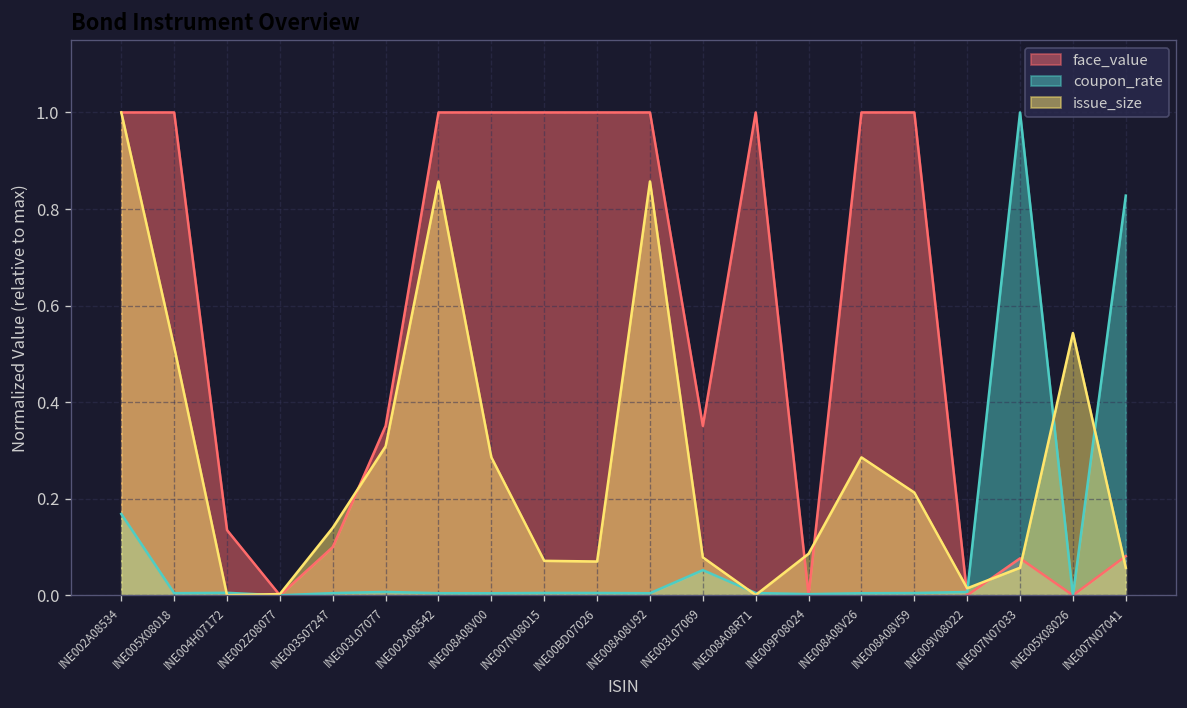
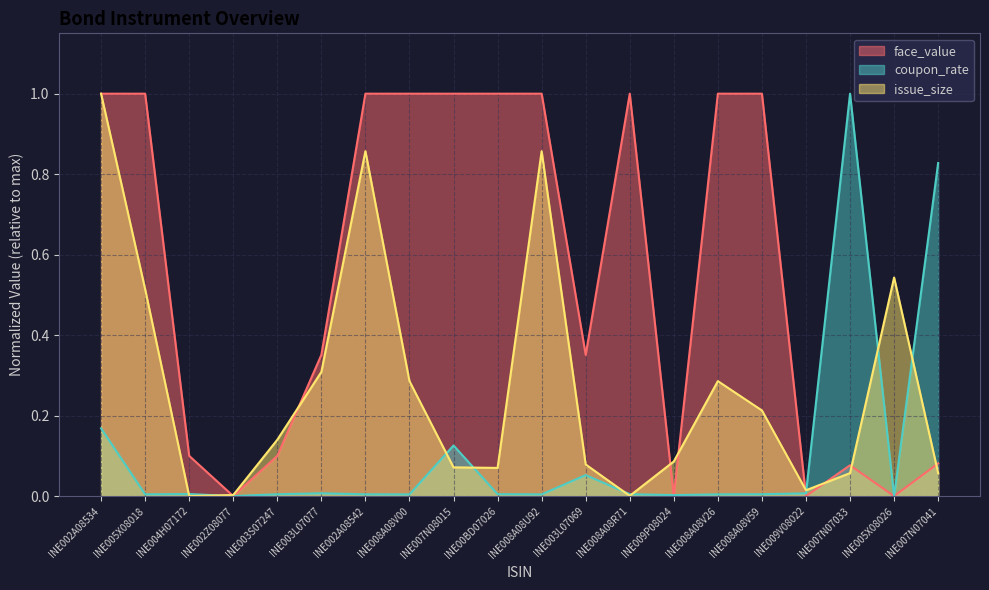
  {
    "face_value": {
      "INE005X08018": 1.00,
-     "INE004H07172": 0.14,
+     "INE004H07172": 0.10,
      "INE003S07247": 0.10,
      "INE003L07077": 0.35,
      "INE002A08542": 1.00,
      "INE008A08V00": 1.00,
      "INE007N08015": 1.00,
      "INE00BD07026": 1.00,
      "INE008A08U92": 1.00,
      "INE003L07069": 0.35,
      "INE008A08R71": 1.00,
      "INE008A08V26": 1.00,
      "INE008A08V59": 1.00,
      "INE009V08022": 0.00,
      "INE007N07033": 0.08,
      "INE007N07041": 0.08
    },
    "coupon_rate": {
      "INE002A08534": 0.17,
      "INE005X08018": 0.00,
      "INE003S07247": 0.00,
      "INE003L07077": 0.01,
      "INE002A08542": 0.00,
      "INE008A08V00": 0.00,
-     "INE007N08015": 0.00,
+     "INE007N08015": 0.13,
      "INE00BD07026": 0.00,
      "INE008A08U92": 0.00,
      "INE003L07069": 0.05,
      "INE008A08V26": 0.00,
      "INE008A08V59": 0.00,
      "INE009V08022": 0.01,
      "INE007N07033": 1.00,
      "INE007N07041": 0.83
    },
    "issue_size": {
      "INE005X08018": 0.51,
      "INE003S07247": 0.14,
      "INE003L07077": 0.31,
      "INE002A08542": 0.86,
      "INE008A08V00": 0.29,
      "INE007N08015": 0.07,
      "INE00BD07026": 0.07,
      "INE008A08U92": 0.86,
      "INE003L07069": 0.08,
      "INE009P08024": 0.09,
      "INE008A08V26": 0.29,
      "INE008A08V59": 0.21,
      "INE009V08022": 0.01,
      "INE007N07033": 0.06,
      "INE005X08026": 0.54,
      "INE007N07041": 0.06
    }
  }
